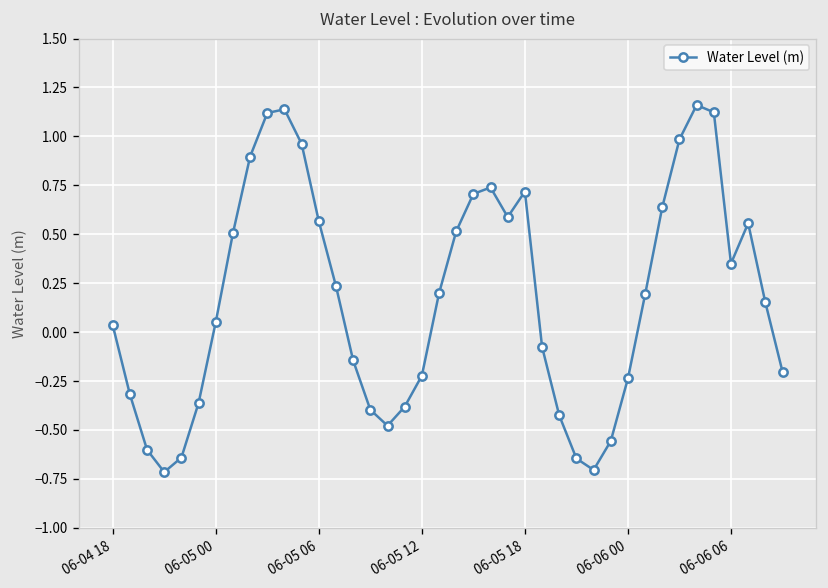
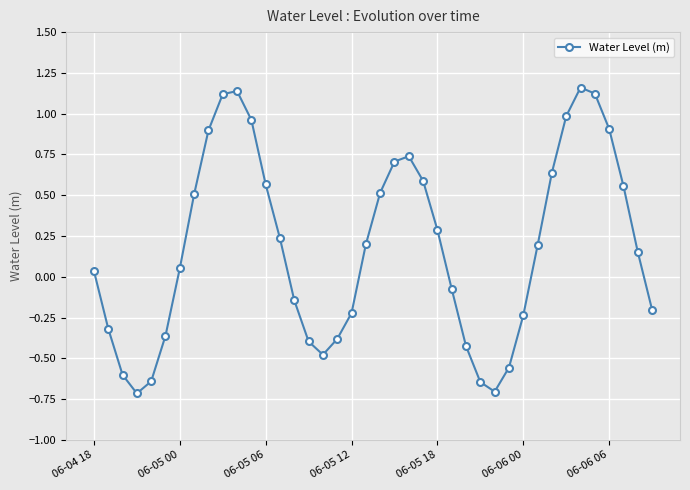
  {
    "06-04 18": 0.04,
    "06-05 00": 0.05,
    "06-05 06": 0.57,
    "06-05 12": -0.22,
-   "06-05 18": 0.72,
+   "06-05 18": 0.29,
    "06-06 00": -0.24,
-   "06-06 06": 0.35
+   "06-06 06": 0.91
  }
